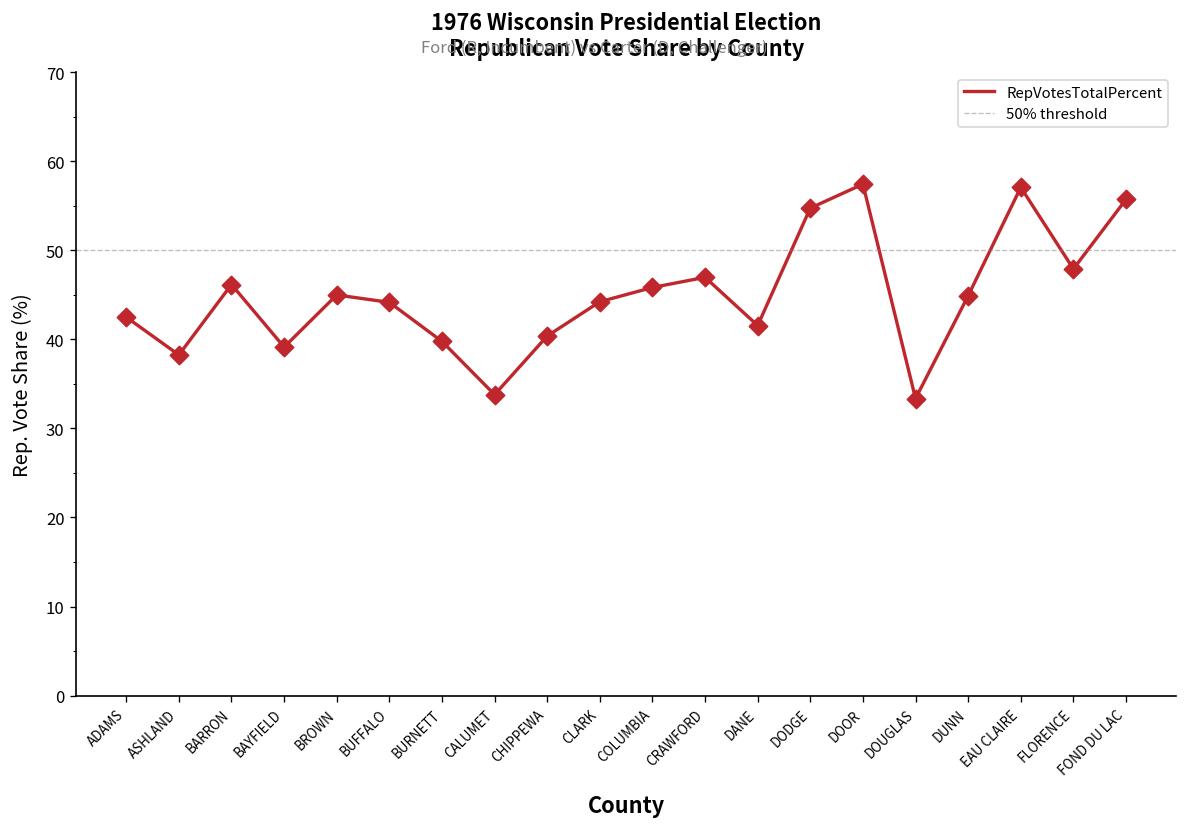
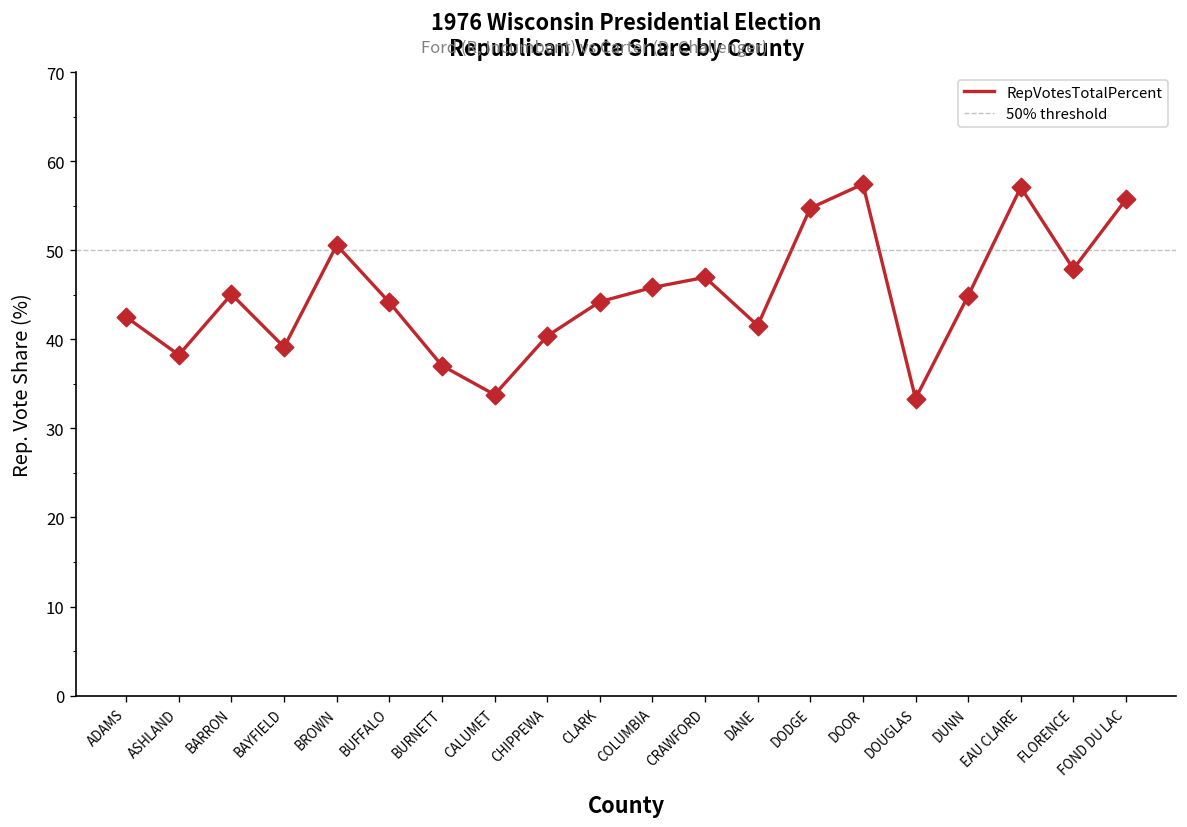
  {
    "ADAMS": 42,
    "ASHLAND": 38,
-   "BARRON": 46,
+   "BARRON": 45,
    "BAYFIELD": 39,
-   "BROWN": 45,
+   "BROWN": 51,
    "BUFFALO": 44,
-   "BURNETT": 40,
+   "BURNETT": 37,
    "CALUMET": 34,
    "CHIPPEWA": 40,
    "CLARK": 44,
    "COLUMBIA": 46,
    "CRAWFORD": 47,
    "DANE": 42,
    "DODGE": 55,
    "DOOR": 57,
    "DOUGLAS": 33,
    "DUNN": 45,
    "EAU CLAIRE": 57,
    "FLORENCE": 48,
    "FOND DU LAC": 56
  }
